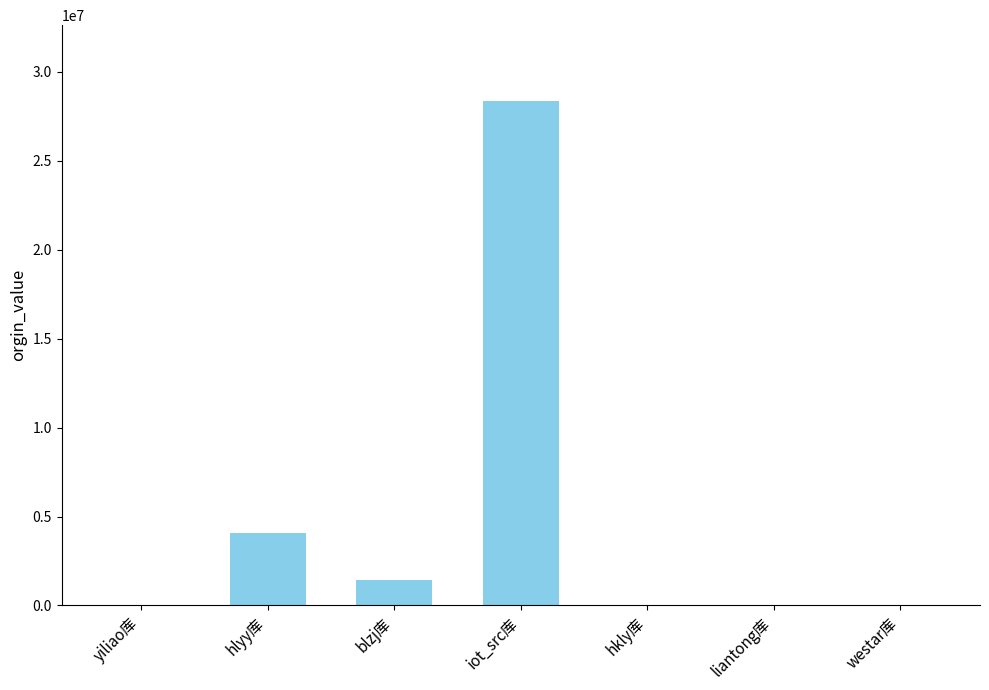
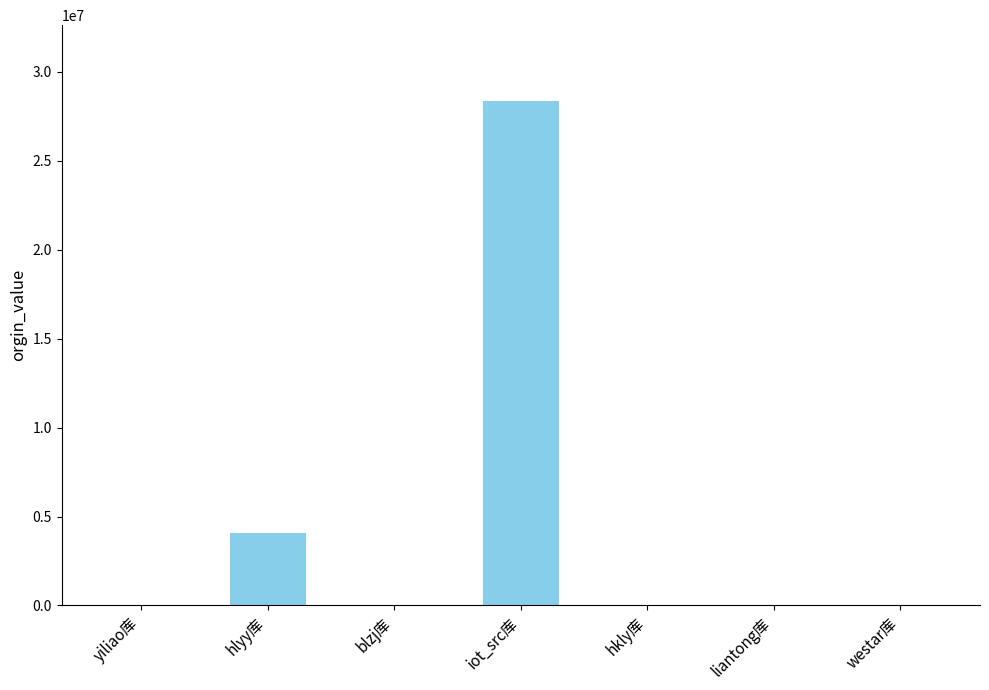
  {
    "hlyy库": 4100000,
-   "blzj库": 1500000,
+   "blzj库": 0,
    "iot_src库": 28400000
  }
